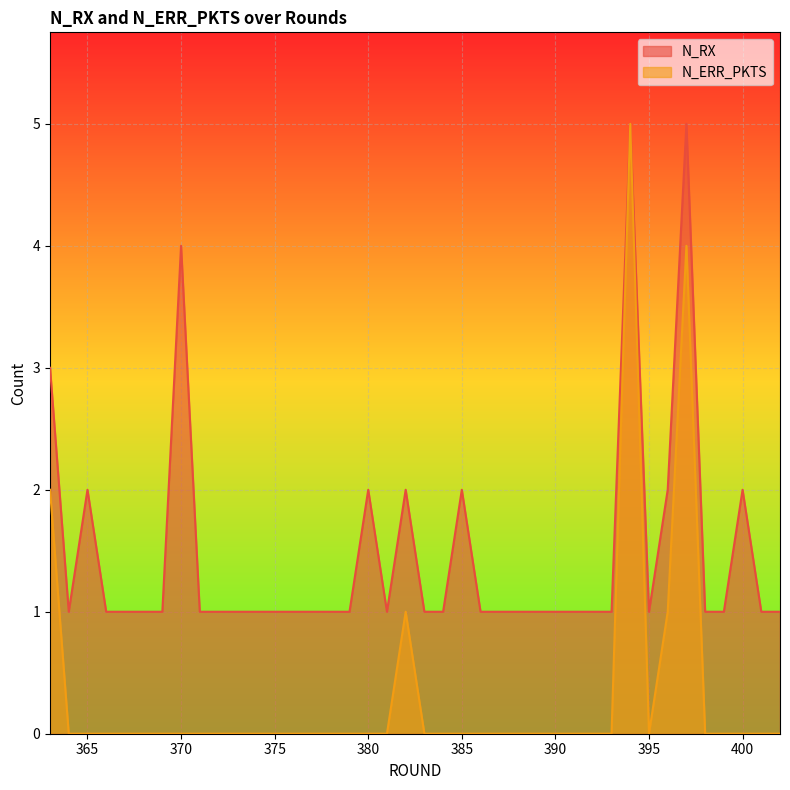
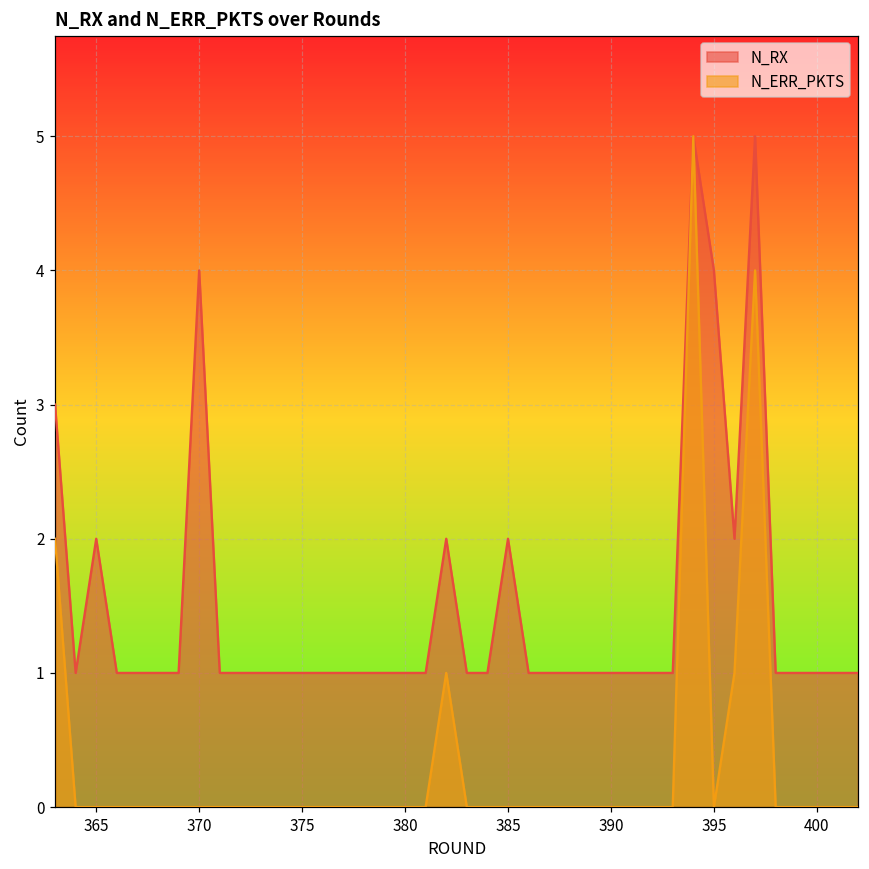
  {
    "N_RX": {
      "365": 2,
      "370": 4,
      "375": 1,
-     "380": 2,
+     "380": 1,
      "385": 2,
      "390": 1,
-     "395": 1,
-     "400": 2
+     "395": 4,
+     "400": 1
    },
    "N_ERR_PKTS": {
      "365": 0,
      "370": 0,
      "375": 0,
      "380": 0,
      "385": 0,
      "390": 0,
      "395": 0,
      "400": 0
    }
  }
